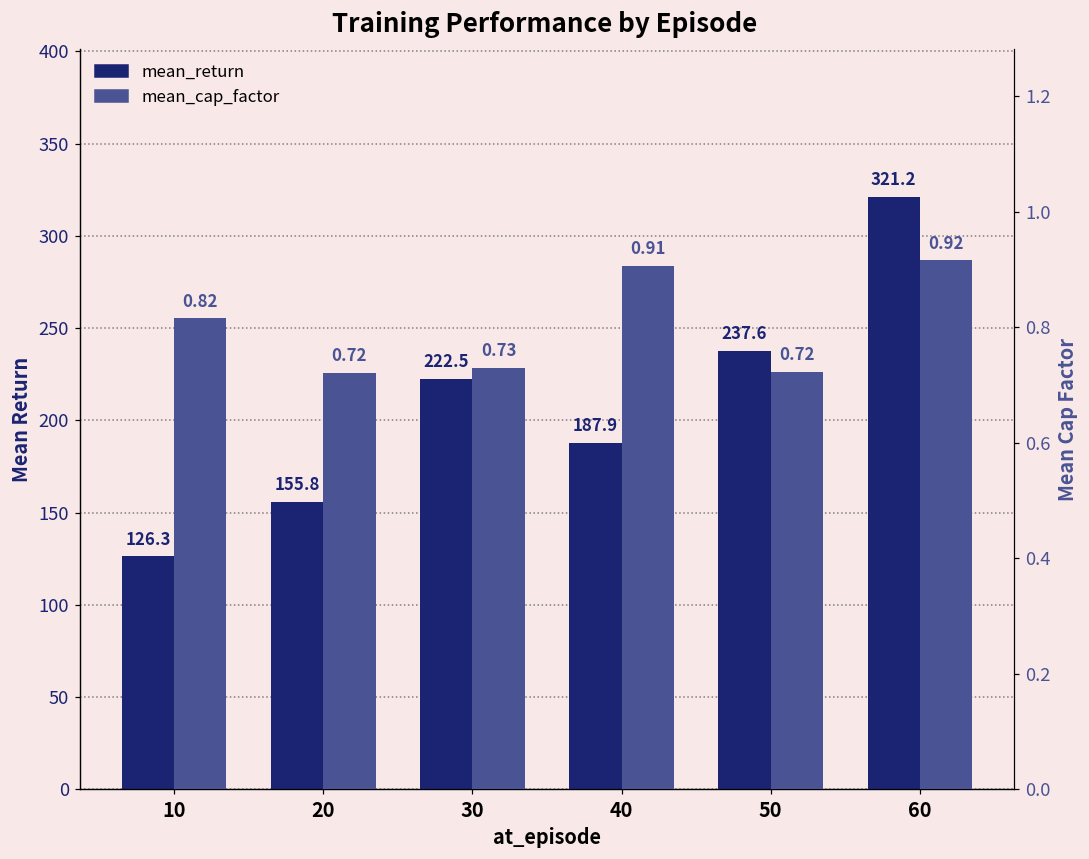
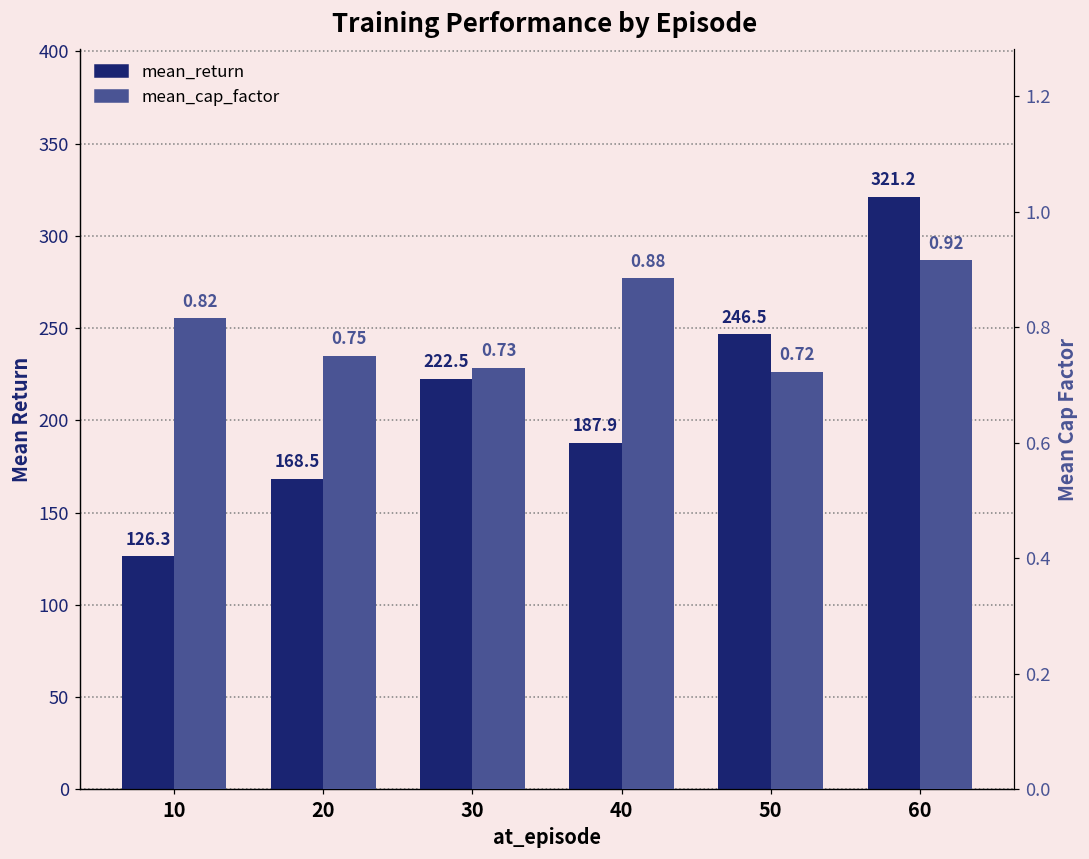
  {
    "mean_return": {
      "10": 126.3,
-     "20": 155.8,
+     "20": 168.5,
      "30": 222.5,
      "40": 187.9,
-     "50": 237.6,
+     "50": 246.5,
      "60": 321.2
    },
    "mean_cap_factor": {
      "10": 0.82,
-     "20": 0.72,
+     "20": 0.75,
      "30": 0.73,
-     "40": 0.91,
+     "40": 0.88,
      "50": 0.72,
      "60": 0.92
    }
  }
